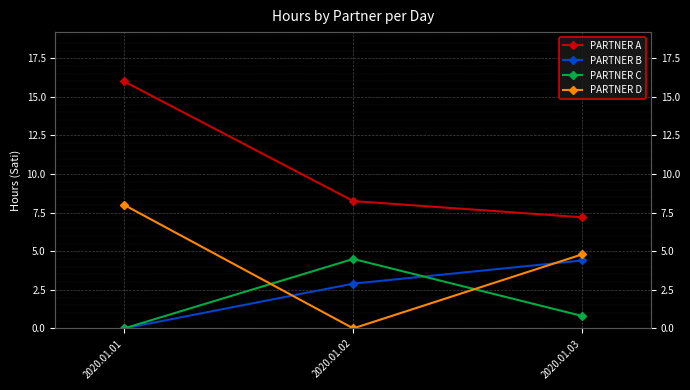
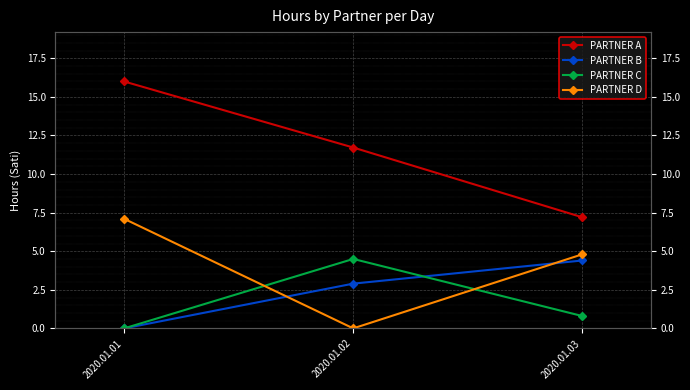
  {
    "PARTNER A": {
      "2020.01.01": 16.0,
-     "2020.01.02": 8.3,
+     "2020.01.02": 11.7,
      "2020.01.03": 7.2
    },
    "PARTNER B": {
      "2020.01.02": 2.9,
      "2020.01.03": 4.4
    },
    "PARTNER C": {
      "2020.01.02": 4.5,
      "2020.01.03": 0.8
    },
    "PARTNER D": {
-     "2020.01.01": 8.0,
+     "2020.01.01": 7.1,
      "2020.01.02": 0.0,
      "2020.01.03": 4.8
    }
  }
